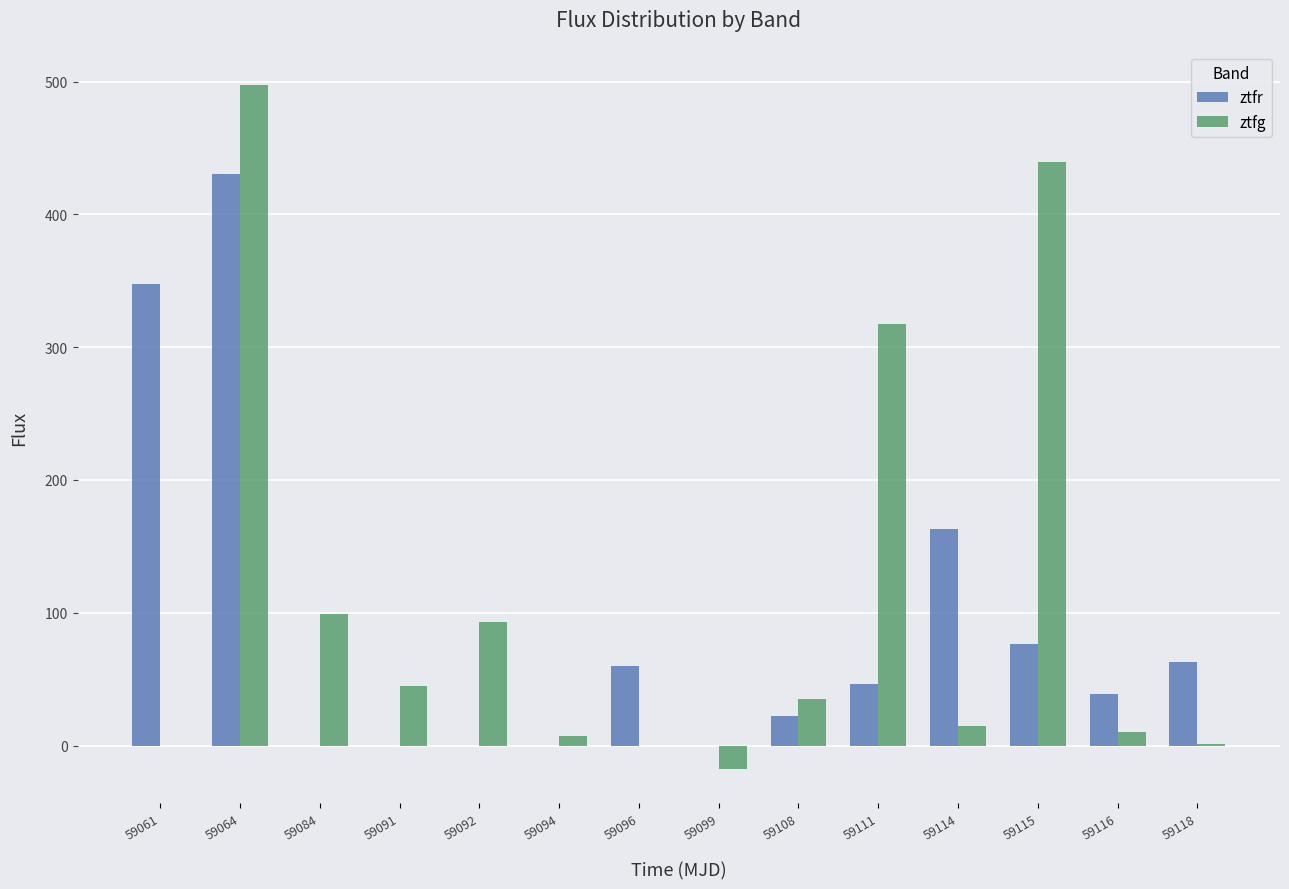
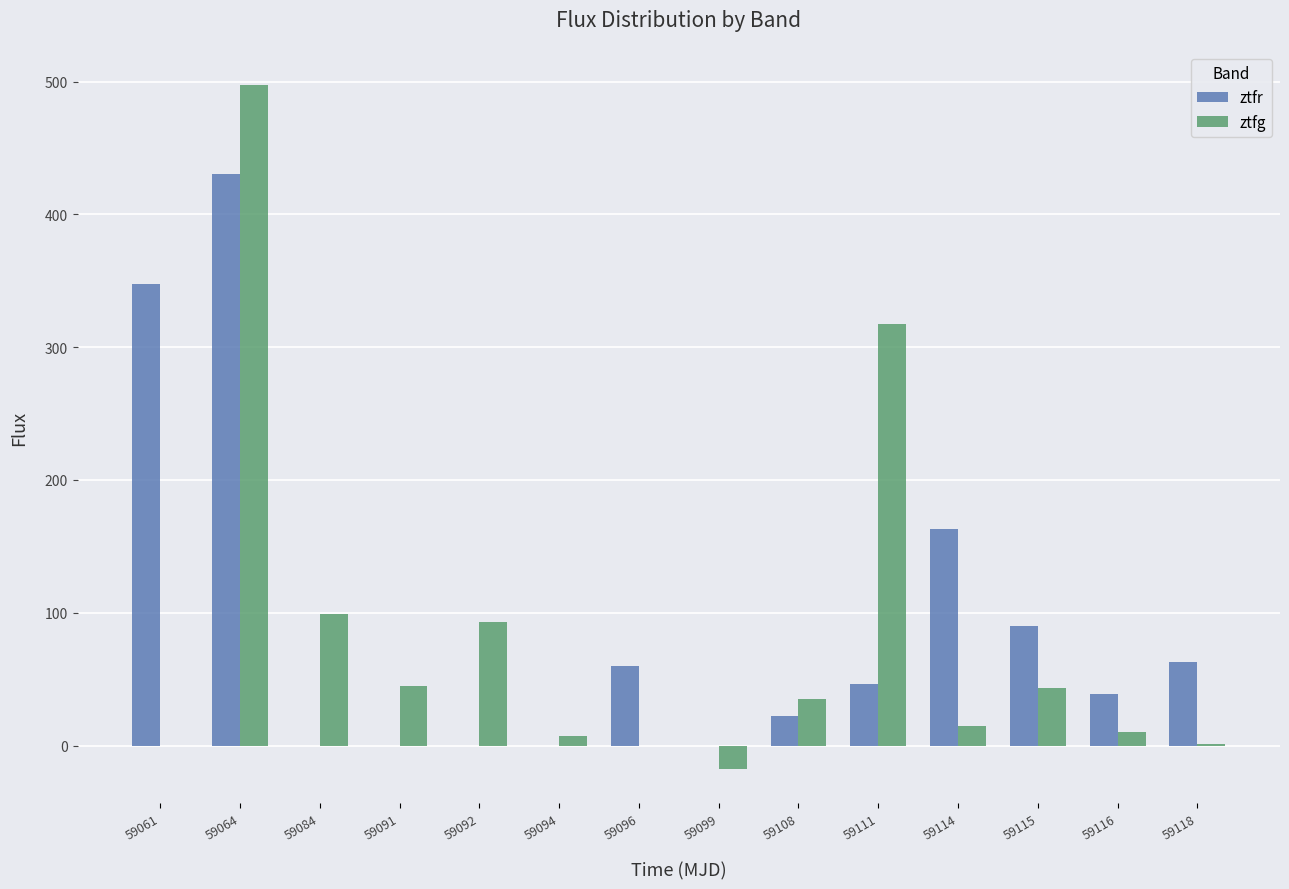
  {
    "ztfr": {
      "59061": 348,
      "59064": 431,
      "59084": 0,
      "59091": 0,
      "59092": 0,
      "59094": 0,
      "59096": 60,
      "59099": 0,
      "59108": 23,
      "59111": 46,
      "59114": 163,
-     "59115": 77,
+     "59115": 90,
      "59116": 39,
      "59118": 63
    },
    "ztfg": {
      "59061": 0,
      "59064": 497,
      "59084": 99,
      "59091": 45,
      "59092": 93,
      "59094": 7,
      "59096": 0,
      "59099": -17,
      "59108": 35,
      "59111": 317,
      "59114": 15,
-     "59115": 439,
+     "59115": 43,
      "59116": 10
    }
  }
